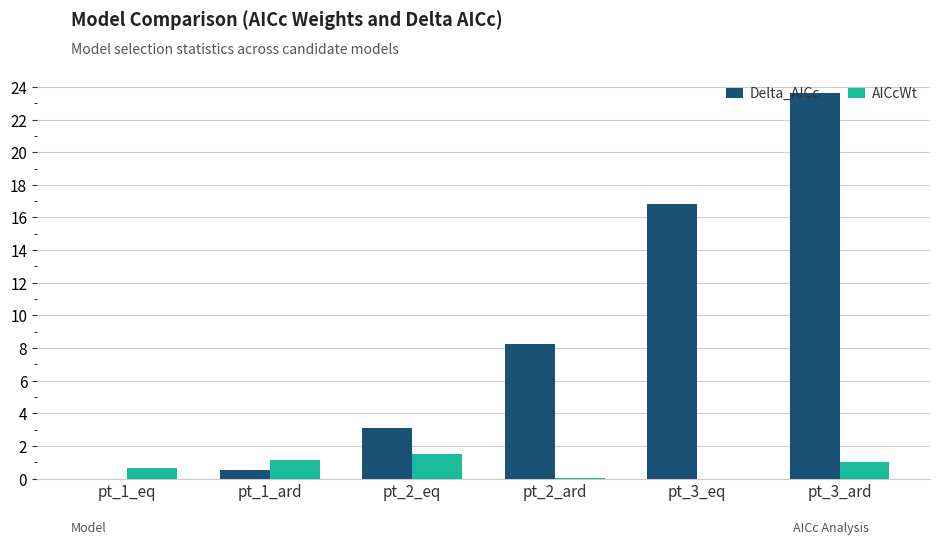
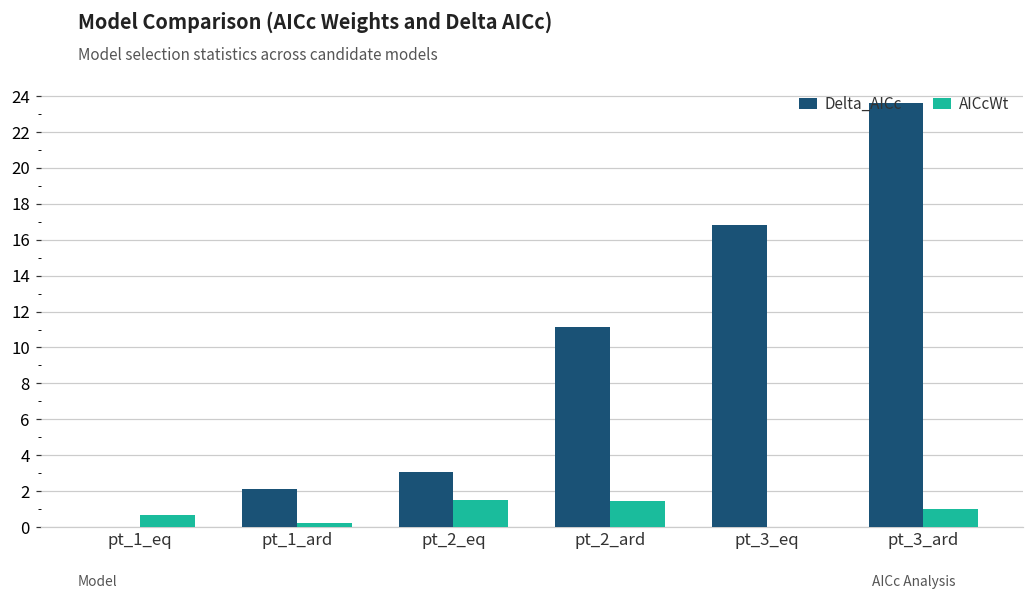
  {
    "Delta_AICc": {
      "pt_1_eq": 0.0,
-     "pt_1_ard": 0.5,
+     "pt_1_ard": 2.1,
      "pt_2_eq": 3.1,
-     "pt_2_ard": 8.3,
+     "pt_2_ard": 11.1,
      "pt_3_eq": 16.8,
      "pt_3_ard": 23.6
    },
    "AICcWt": {
      "pt_1_eq": 0.7,
-     "pt_1_ard": 1.2,
+     "pt_1_ard": 0.2,
      "pt_2_eq": 1.5,
-     "pt_2_ard": 0.0,
+     "pt_2_ard": 1.5,
      "pt_3_ard": 1.0
    }
  }
